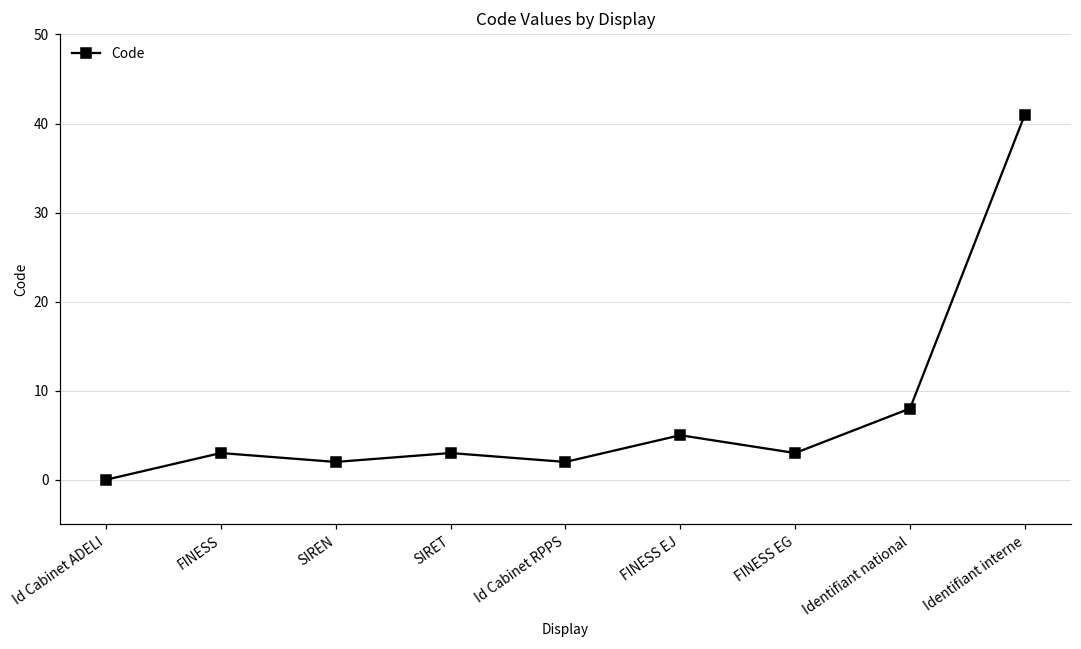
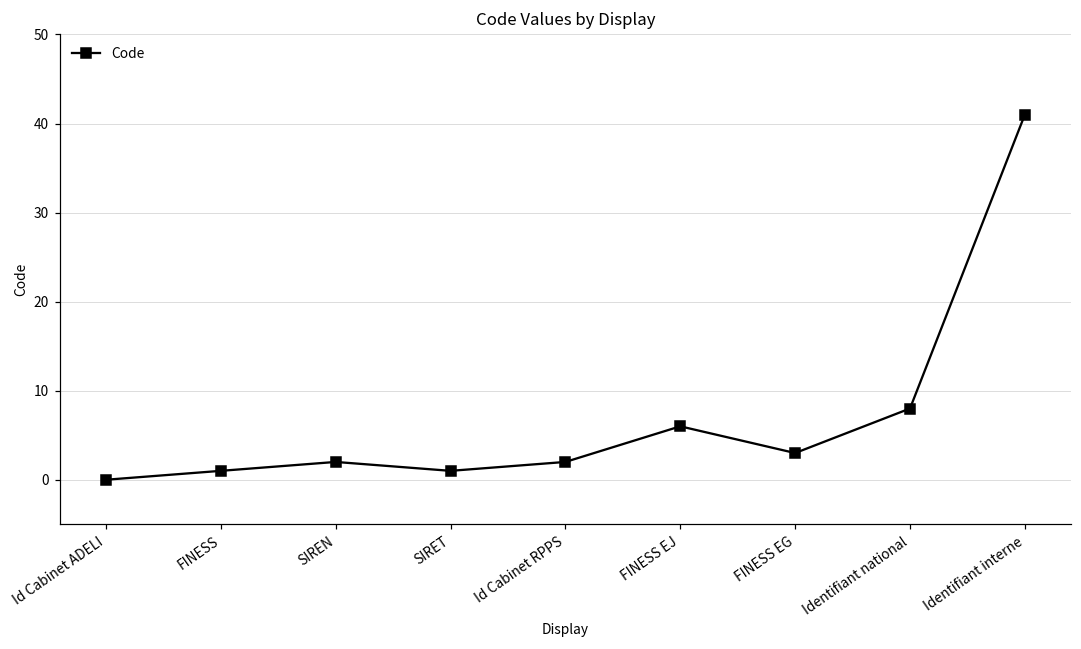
  {
    "Id Cabinet ADELI": 0,
-   "FINESS": 3,
+   "FINESS": 1,
    "SIREN": 2,
-   "SIRET": 3,
+   "SIRET": 1,
    "Id Cabinet RPPS": 2,
-   "FINESS EJ": 5,
+   "FINESS EJ": 6,
    "FINESS EG": 3,
    "Identifiant national": 8,
    "Identifiant interne": 41
  }
